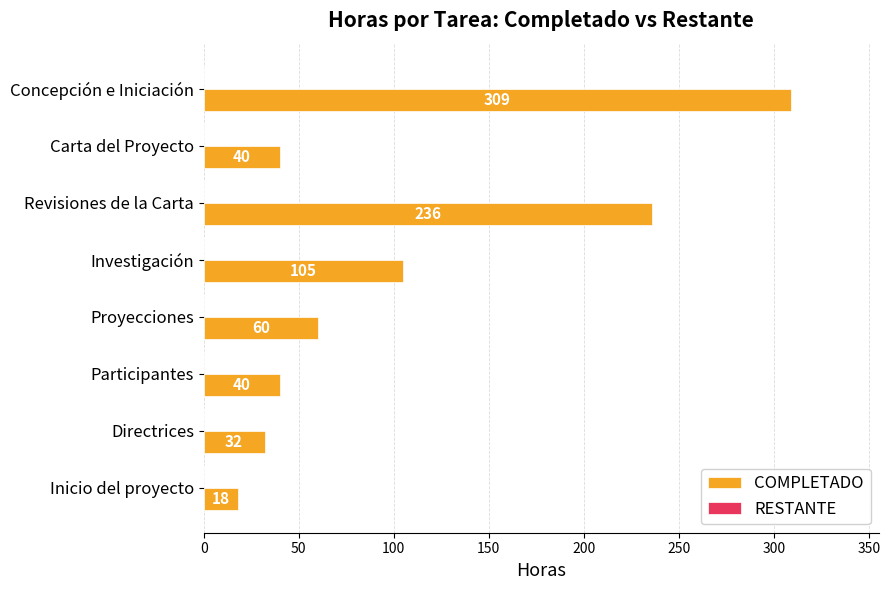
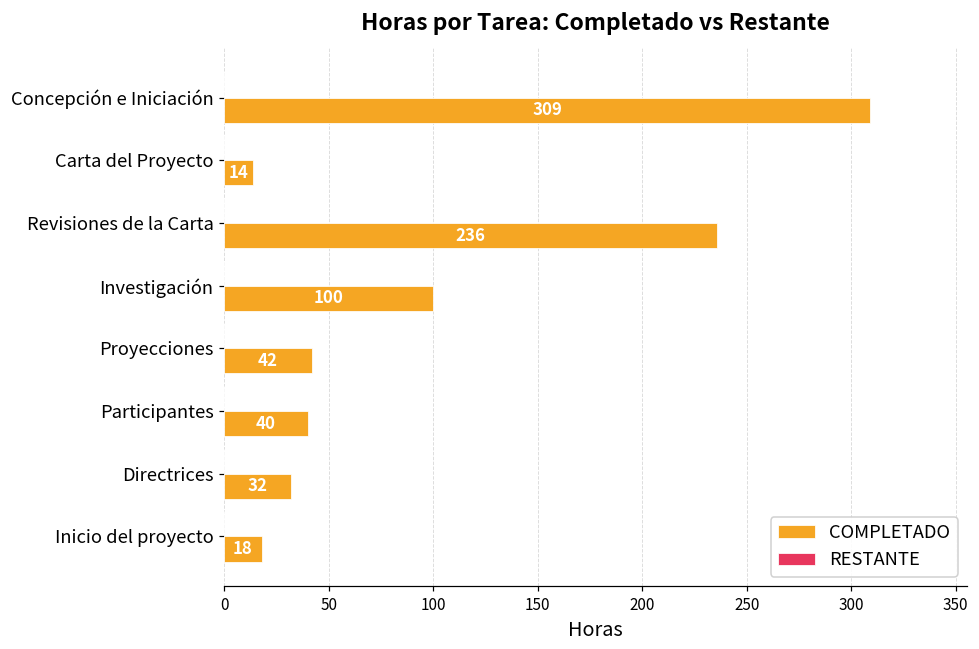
  {
    "COMPLETADO": {
      "Concepción e Iniciación": 309,
-     "Carta del Proyecto": 40,
+     "Carta del Proyecto": 14,
      "Revisiones de la Carta": 236,
-     "Investigación": 105,
-     "Proyecciones": 60,
+     "Investigación": 100,
+     "Proyecciones": 42,
      "Participantes": 40,
      "Directrices": 32,
      "Inicio del proyecto": 18
    },
    "RESTANTE": {
      "Concepción e Iniciación": 0,
      "Carta del Proyecto": 0,
      "Revisiones de la Carta": 0,
      "Investigación": 0,
      "Proyecciones": 0,
      "Participantes": 0,
      "Directrices": 0,
      "Inicio del proyecto": 0
    }
  }
